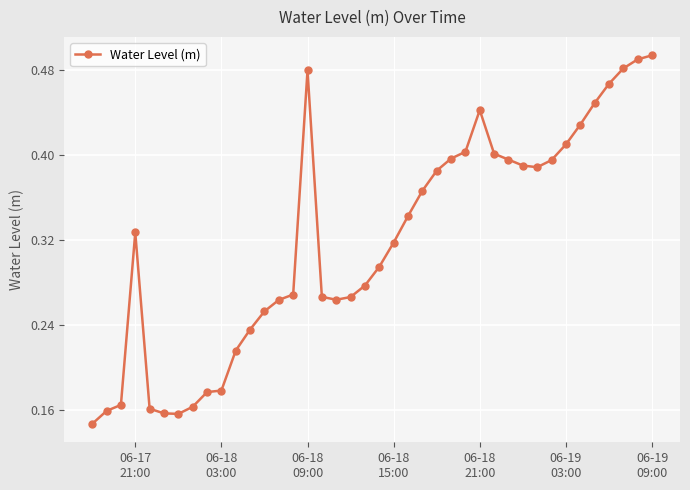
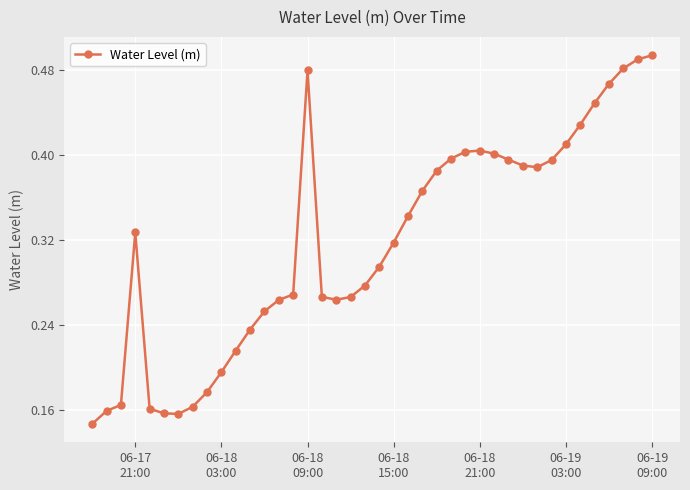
  {
    "06-17 21:00": 0.327,
-   "06-18 03:00": 0.178,
+   "06-18 03:00": 0.195,
    "06-18 09:00": 0.480,
    "06-18 15:00": 0.318,
-   "06-18 21:00": 0.443,
+   "06-18 21:00": 0.404,
    "06-19 03:00": 0.410,
    "06-19 09:00": 0.494
  }
